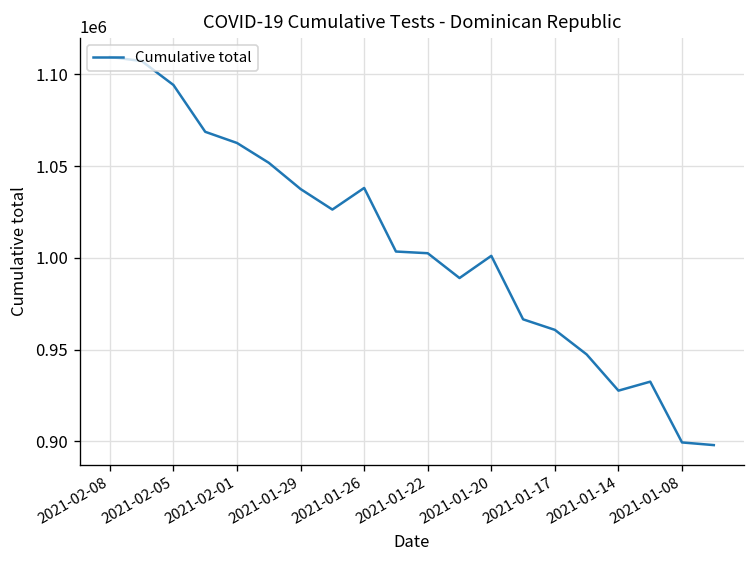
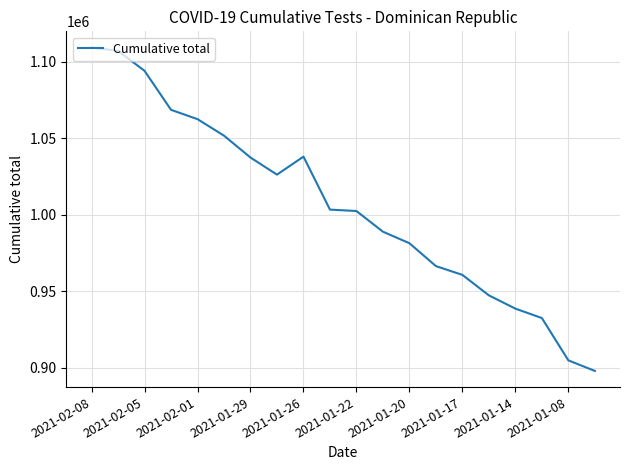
  {
    "2021-02-05": 1094000,
    "2021-02-01": 1063000,
    "2021-01-29": 1038000,
    "2021-01-26": 1038000,
    "2021-01-22": 1003000,
-   "2021-01-20": 1001000,
+   "2021-01-20": 982000,
    "2021-01-17": 961000,
-   "2021-01-14": 928000,
-   "2021-01-08": 899000
+   "2021-01-14": 939000,
+   "2021-01-08": 905000
  }
